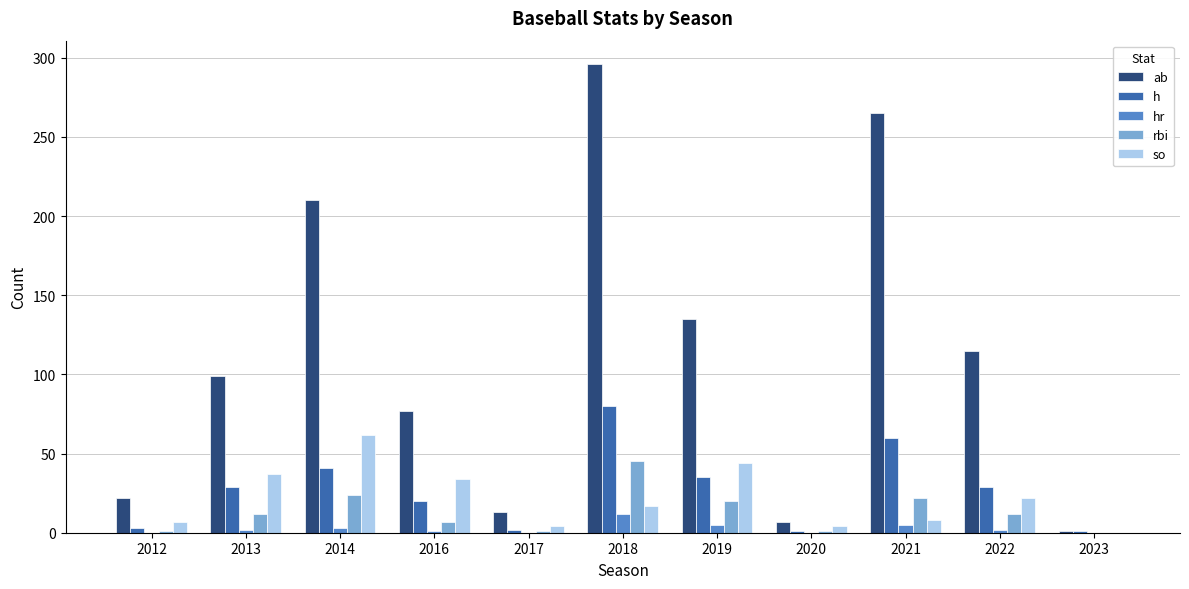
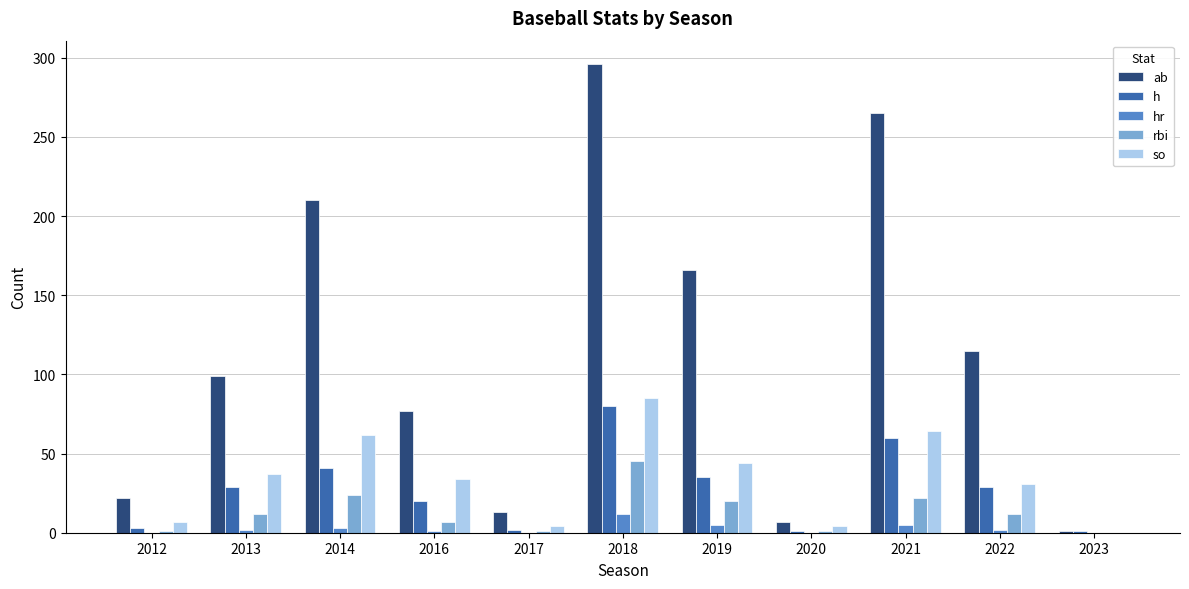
  {
    "ab": {
      "2012": 22,
      "2013": 99,
      "2014": 210,
      "2016": 77,
      "2017": 13,
      "2018": 296,
-     "2019": 135,
+     "2019": 166,
      "2020": 7,
      "2021": 265,
      "2022": 115
    },
    "so": {
      "2012": 7,
      "2013": 37,
      "2014": 62,
      "2016": 34,
      "2017": 4,
-     "2018": 17,
+     "2018": 85,
      "2019": 44,
      "2020": 4,
-     "2021": 8,
-     "2022": 22,
+     "2021": 64,
+     "2022": 31,
      "2023": 0
    }
  }
